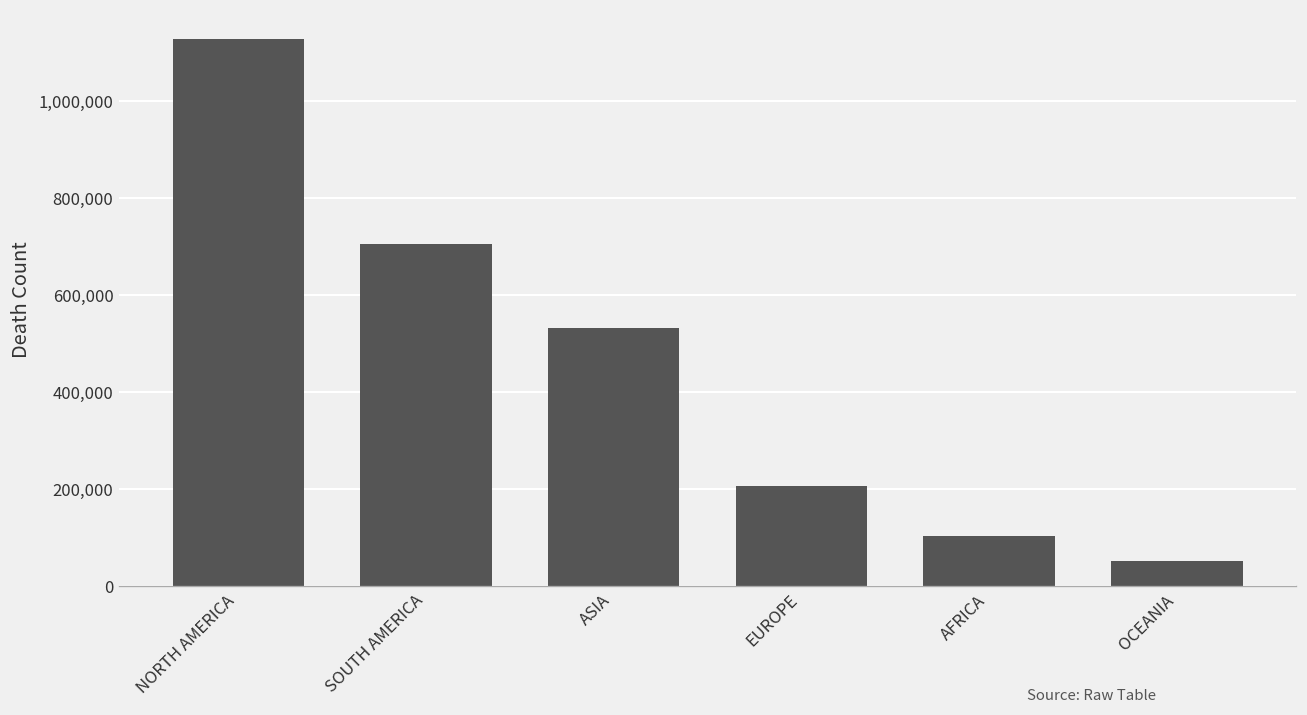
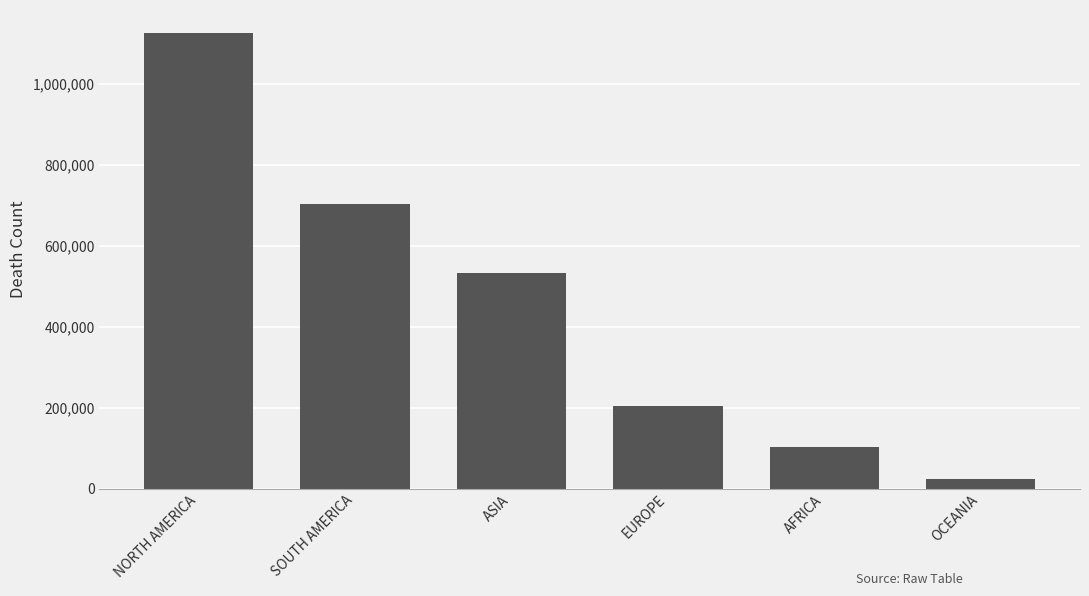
  {
    "NORTH AMERICA": "1,130,000",
    "SOUTH AMERICA": "700,000",
    "ASIA": "530,000",
    "EUROPE": "210,000",
    "AFRICA": "100,000",
-   "OCEANIA": "50,000"
+   "OCEANIA": "20,000"
  }
